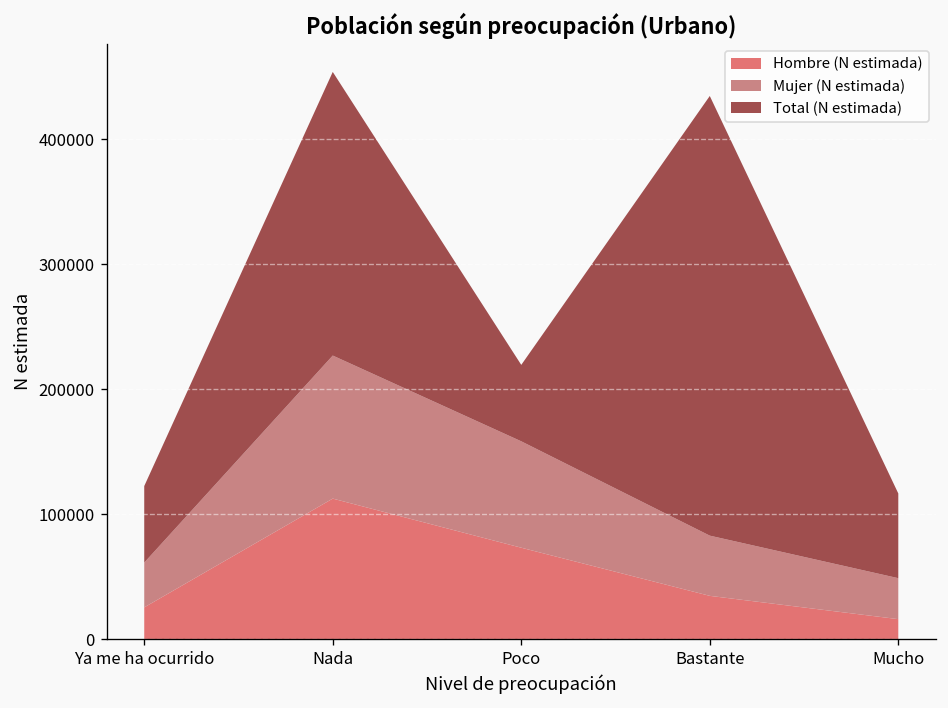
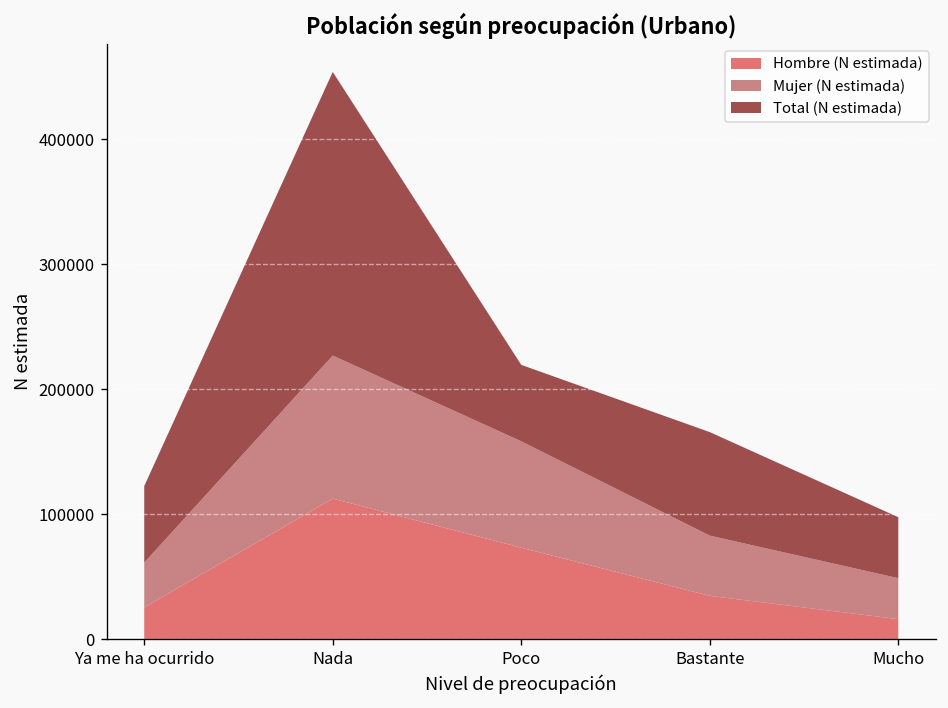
  {
    "Total (N estimada)": {
      "Ya me ha ocurrido": 61000,
      "Nada": 227000,
      "Poco": 61000,
-     "Bastante": 352000,
-     "Mucho": 68000
+     "Bastante": 83000,
+     "Mucho": 49000
    }
  }
